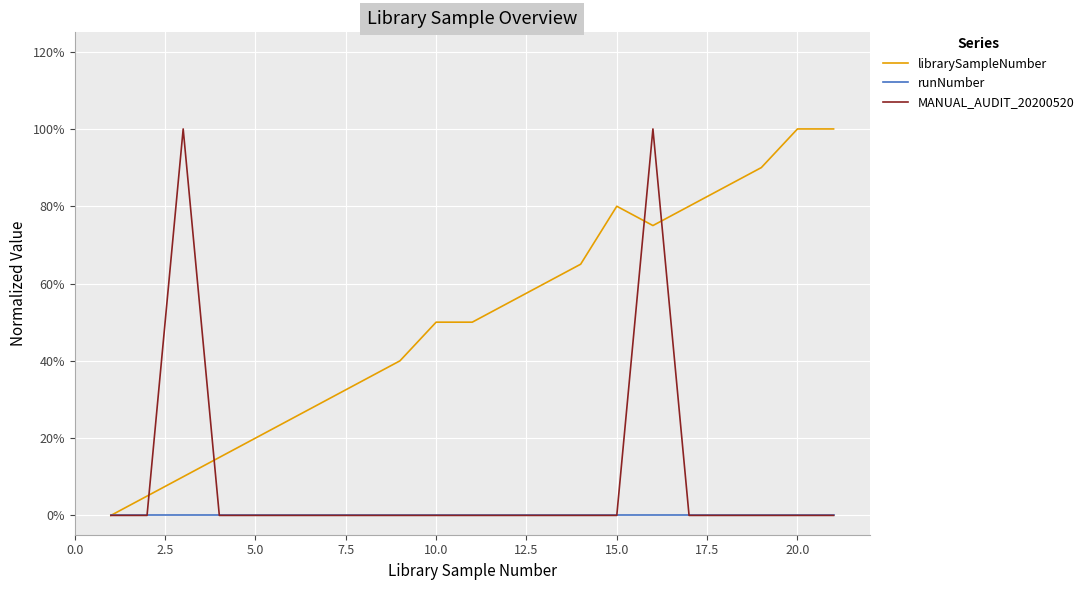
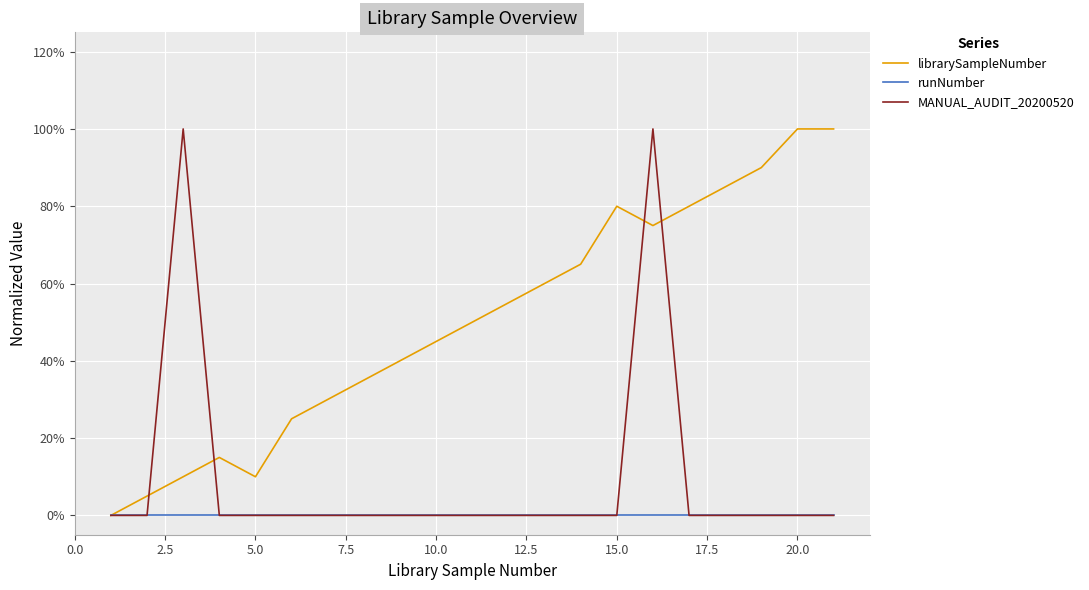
  {
    "librarySampleNumber": {
-     "5.0": "20%",
-     "10.0": "50%",
+     "5.0": "10%",
+     "10.0": "45%",
      "15.0": "80%",
      "20.0": "100%"
    }
  }
